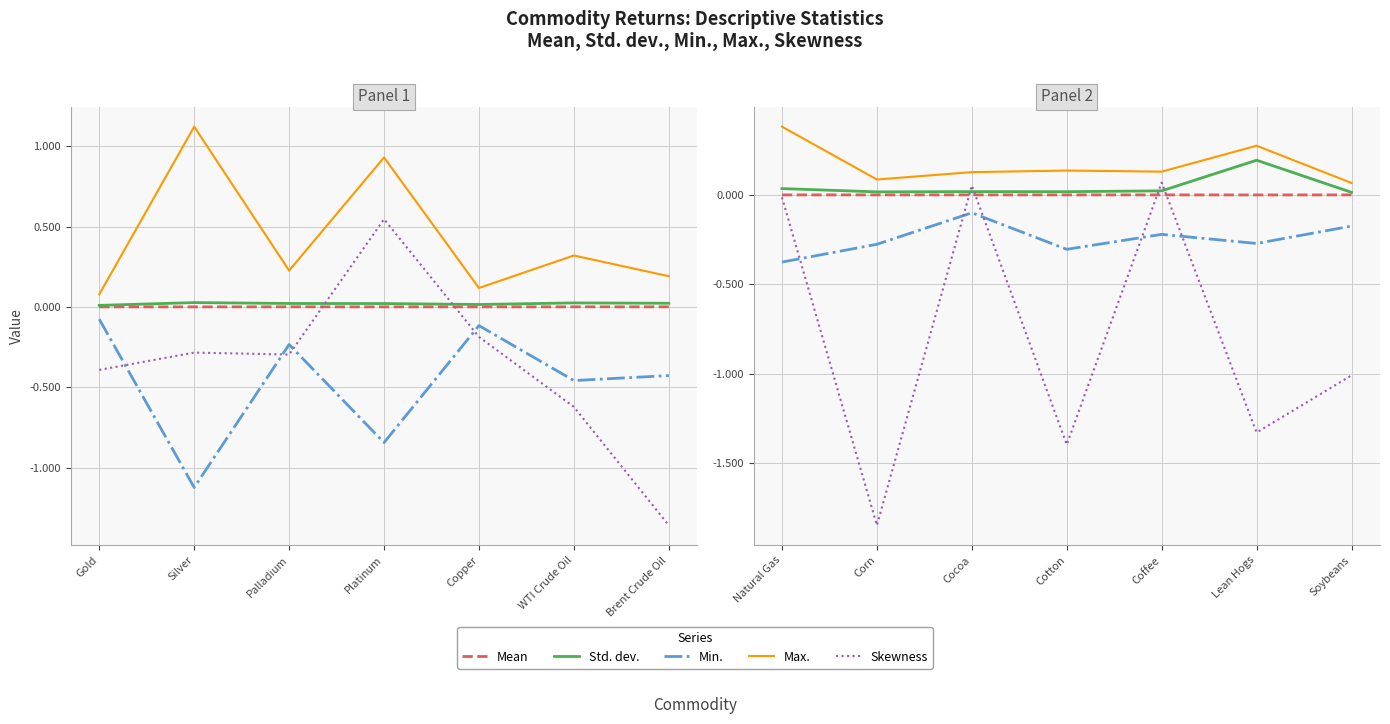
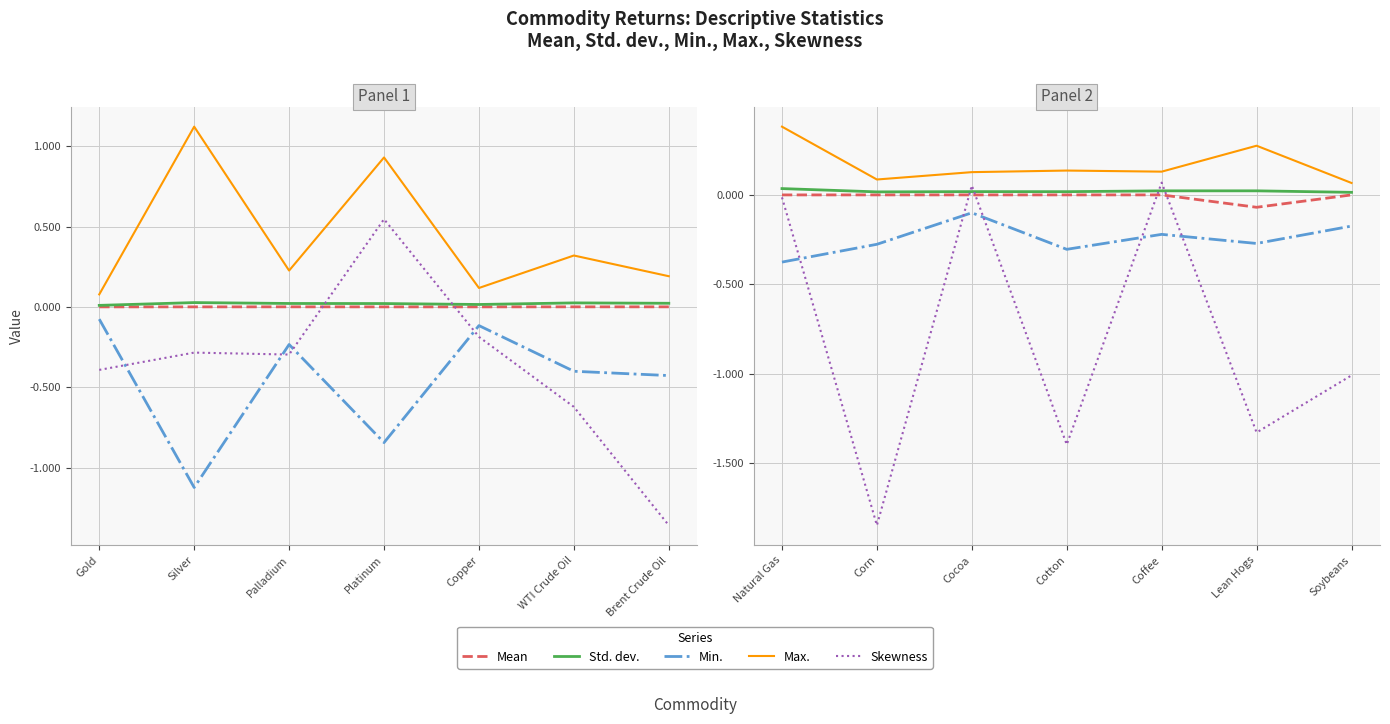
  {
    "Panel 1": {
      "Mean": {
        "Silver": 0.00,
        "Palladium": 0.00,
        "Platinum": 0.00,
        "WTI Crude Oil": 0.00,
        "Brent Crude Oil": 0.00
      },
      "Std. dev.": {
        "Silver": 0.03,
        "Palladium": 0.02,
        "Platinum": 0.02,
        "WTI Crude Oil": 0.02,
        "Brent Crude Oil": 0.02
      },
      "Min.": {
        "Gold": -0.08,
        "Silver": -1.12,
        "Palladium": -0.23,
        "Platinum": -0.84,
        "Copper": -0.12,
-       "WTI Crude Oil": -0.46,
+       "WTI Crude Oil": -0.40,
        "Brent Crude Oil": -0.43
      },
      "Max.": {
        "Gold": 0.08,
        "Silver": 1.12,
        "Palladium": 0.23,
        "Platinum": 0.93,
        "Copper": 0.12,
        "WTI Crude Oil": 0.32,
        "Brent Crude Oil": 0.19
      },
      "Skewness": {
        "Gold": -0.39,
        "Silver": -0.28,
        "Palladium": -0.30,
        "Platinum": 0.55,
        "Copper": -0.19,
        "WTI Crude Oil": -0.62,
        "Brent Crude Oil": -1.36
      }
    },
    "Panel 2": {
      "Mean": {
        "Corn": 0.00,
        "Cocoa": 0.00,
        "Cotton": 0.00,
        "Coffee": 0.00,
-       "Lean Hogs": 0.00,
+       "Lean Hogs": -0.07,
        "Soybeans": 0.00
      },
      "Std. dev.": {
        "Natural Gas": 0.04,
        "Corn": 0.02,
        "Cocoa": 0.02,
        "Cotton": 0.02,
        "Coffee": 0.02,
-       "Lean Hogs": 0.19,
+       "Lean Hogs": 0.02,
        "Soybeans": 0.01
      },
      "Min.": {
        "Natural Gas": -0.38,
        "Corn": -0.28,
        "Cocoa": -0.10,
        "Cotton": -0.30,
        "Coffee": -0.22,
        "Lean Hogs": -0.27,
        "Soybeans": -0.17
      },
      "Max.": {
        "Natural Gas": 0.38,
        "Corn": 0.09,
        "Cocoa": 0.13,
        "Cotton": 0.14,
        "Coffee": 0.13,
        "Lean Hogs": 0.28,
        "Soybeans": 0.07
      },
      "Skewness": {
        "Corn": -1.85,
        "Cocoa": 0.05,
        "Cotton": -1.40,
        "Coffee": 0.07,
        "Lean Hogs": -1.33,
        "Soybeans": -1.01
      }
    }
  }
